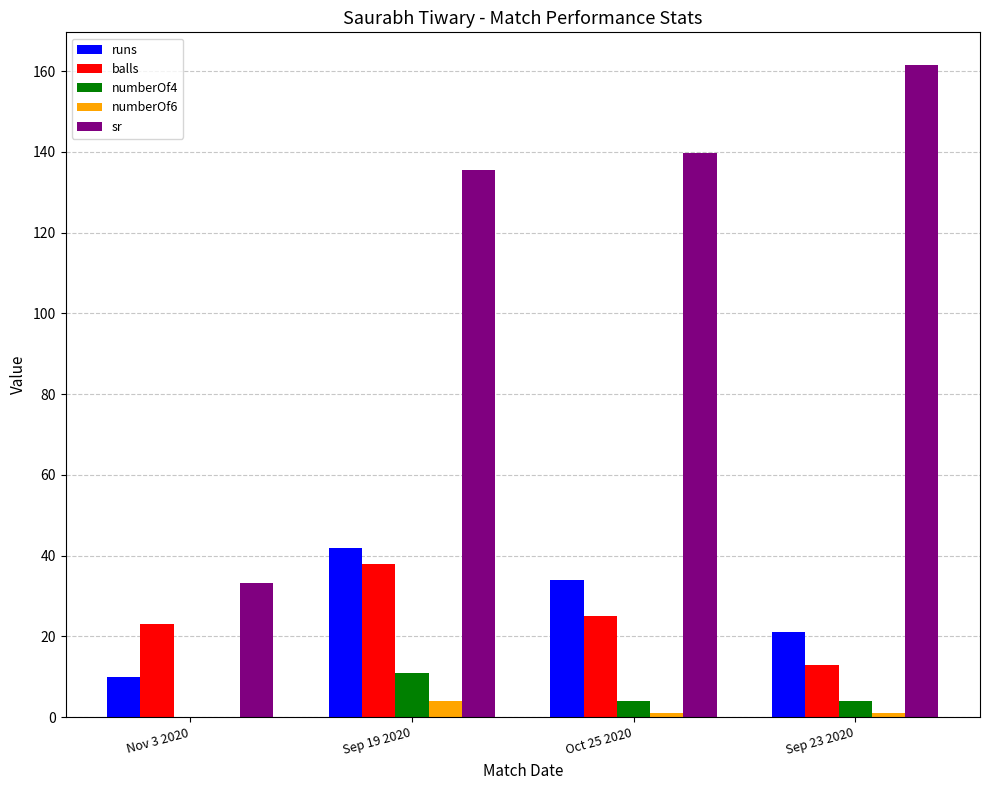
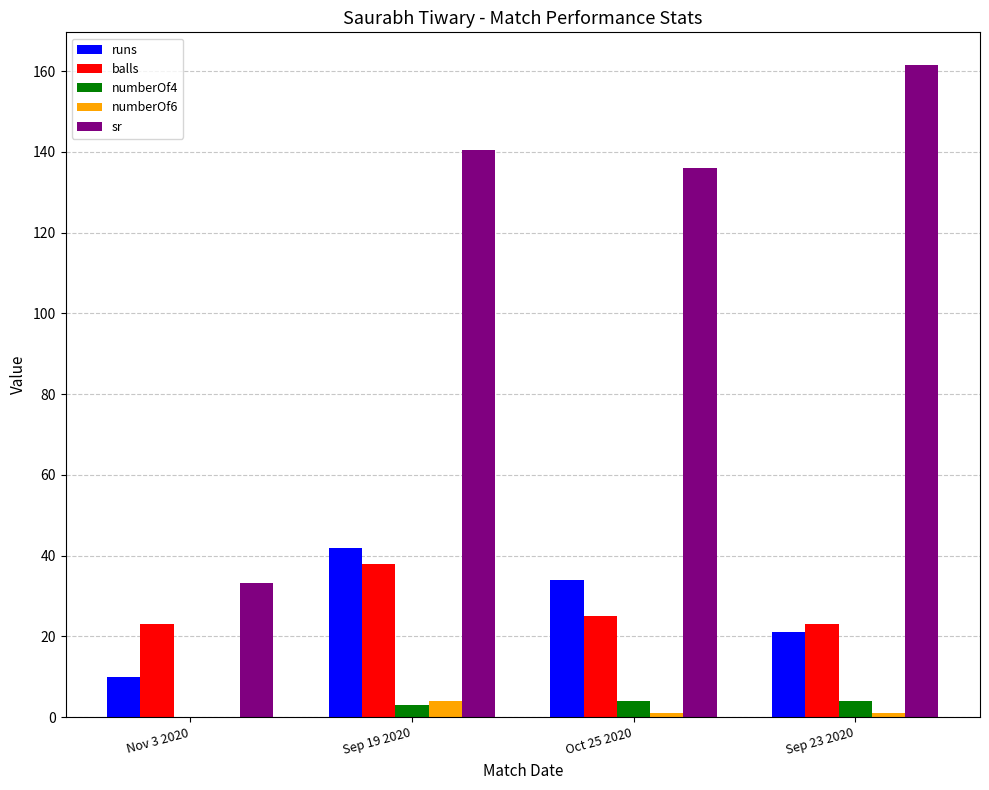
  {
    "runs": {
      "Nov 3 2020": 10,
      "Sep 19 2020": 42,
      "Oct 25 2020": 34,
      "Sep 23 2020": 21
    },
    "balls": {
      "Nov 3 2020": 23,
      "Sep 19 2020": 38,
      "Oct 25 2020": 25,
-     "Sep 23 2020": 13
+     "Sep 23 2020": 23
    },
    "numberOf4": {
      "Nov 3 2020": 0,
-     "Sep 19 2020": 11,
+     "Sep 19 2020": 3,
      "Oct 25 2020": 4,
      "Sep 23 2020": 4
    },
    "numberOf6": {
      "Nov 3 2020": 0,
      "Sep 19 2020": 4,
      "Oct 25 2020": 1,
      "Sep 23 2020": 1
    },
    "sr": {
      "Nov 3 2020": 33,
-     "Sep 19 2020": 135,
-     "Oct 25 2020": 140,
+     "Sep 19 2020": 140,
+     "Oct 25 2020": 136,
      "Sep 23 2020": 162
    }
  }
